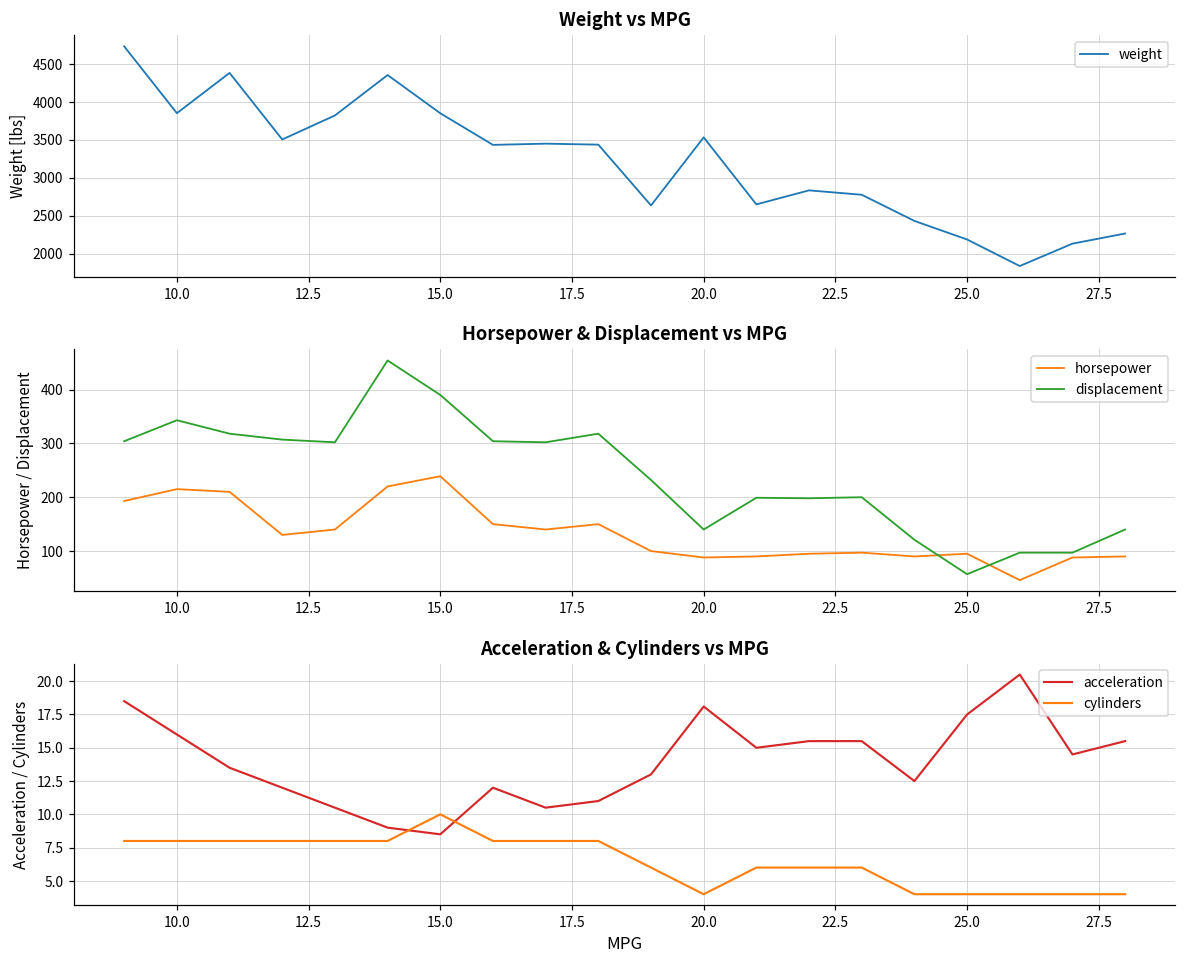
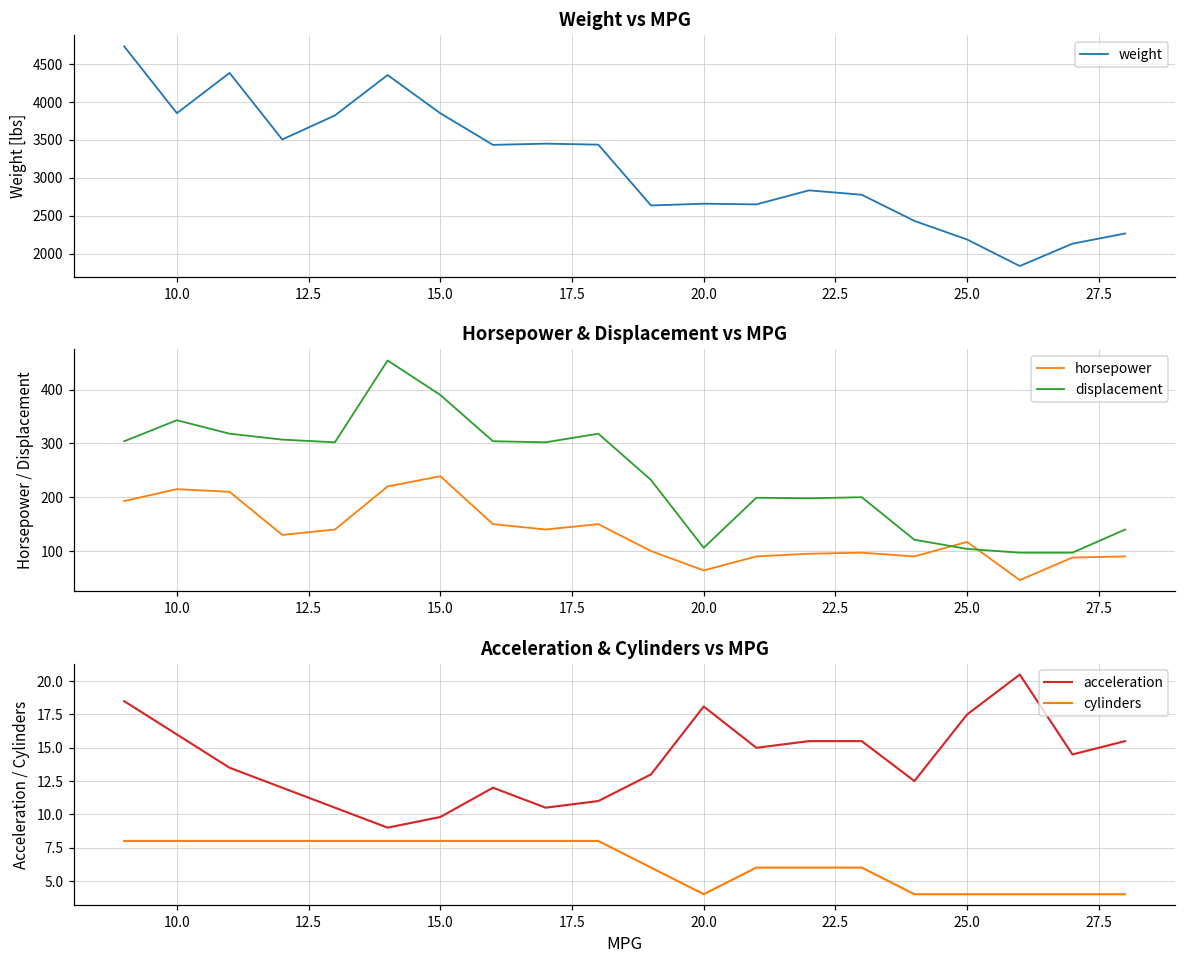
  {
    "Weight vs MPG": {
      "10.0": 3900,
      "15.0": 3900,
-     "20.0": 3500,
+     "20.0": 2700,
      "25.0": 2200
    },
    "Horsepower & Displacement vs MPG": {
      "horsepower": {
        "10.0": 220,
        "15.0": 240,
-       "20.0": 90,
-       "25.0": 100
+       "20.0": 60,
+       "25.0": 120
      },
      "displacement": {
        "10.0": 340,
        "15.0": 390,
-       "20.0": 140,
-       "25.0": 60
+       "20.0": 110,
+       "25.0": 100
      }
    },
    "Acceleration & Cylinders vs MPG": {
      "acceleration": {
        "10.0": 16.0,
-       "15.0": 8.5,
+       "15.0": 9.8,
        "20.0": 18.1,
        "25.0": 17.5
      },
      "cylinders": {
        "10.0": 8,
-       "15.0": 10,
+       "15.0": 8,
        "20.0": 4,
        "25.0": 4
      }
    }
  }
